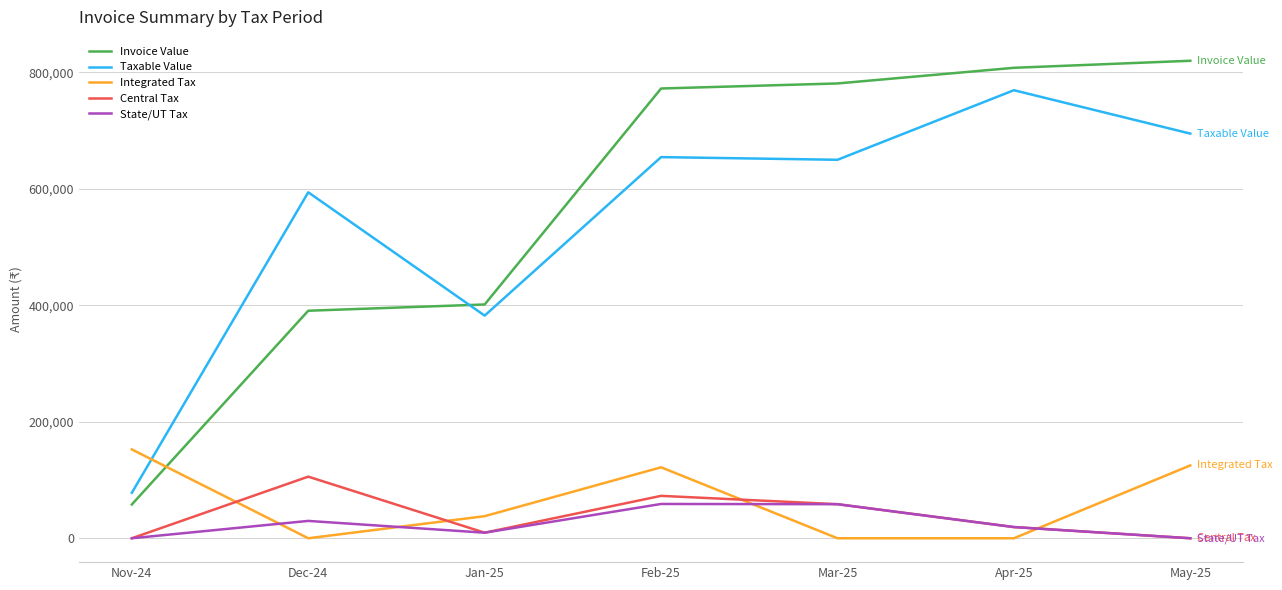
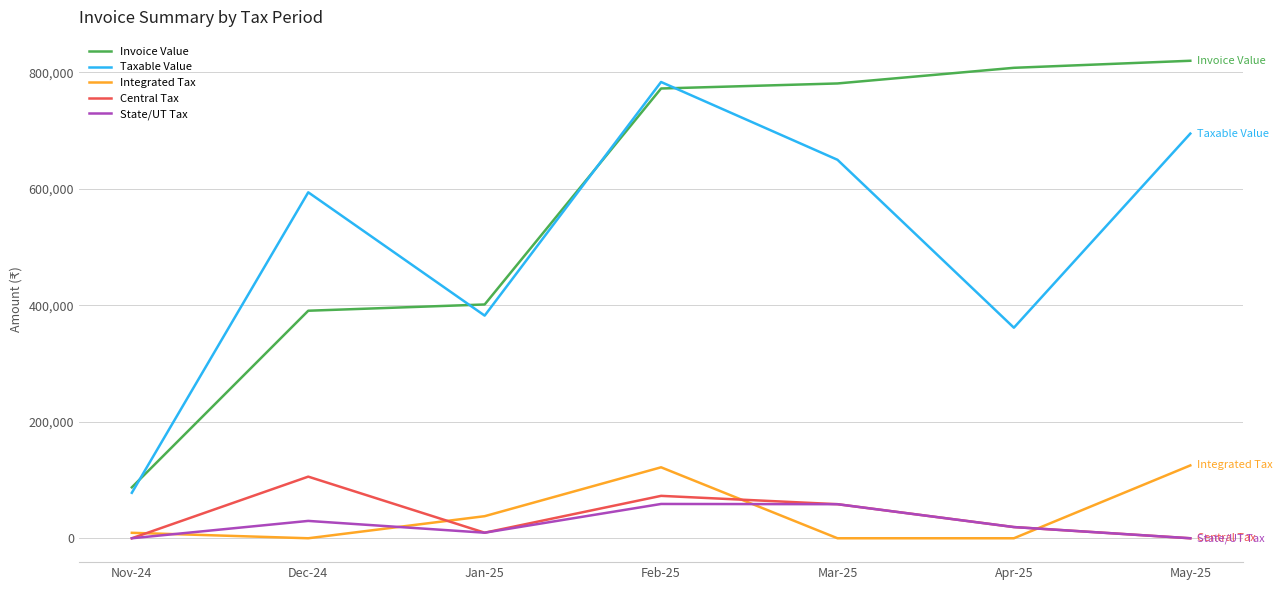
  {
    "Invoice Value": {
-     "Nov-24": "60,000",
+     "Nov-24": "90,000",
      "Dec-24": "390,000",
      "Jan-25": "400,000",
      "Feb-25": "770,000",
      "Mar-25": "780,000",
      "Apr-25": "810,000",
      "May-25": "820,000"
    },
    "Taxable Value": {
      "Nov-24": "80,000",
      "Dec-24": "590,000",
      "Jan-25": "380,000",
-     "Feb-25": "650,000",
+     "Feb-25": "780,000",
      "Mar-25": "650,000",
-     "Apr-25": "770,000",
+     "Apr-25": "360,000",
      "May-25": "690,000"
    },
    "Integrated Tax": {
-     "Nov-24": "150,000",
+     "Nov-24": "10,000",
      "Dec-24": "0",
      "Jan-25": "40,000",
      "Feb-25": "120,000",
      "Mar-25": "0",
      "Apr-25": "0",
      "May-25": "130,000"
    },
    "Central Tax": {
      "Dec-24": "110,000",
      "Feb-25": "70,000"
    },
    "State/UT Tax": {
      "Dec-24": "30,000",
      "Feb-25": "60,000"
    }
  }
